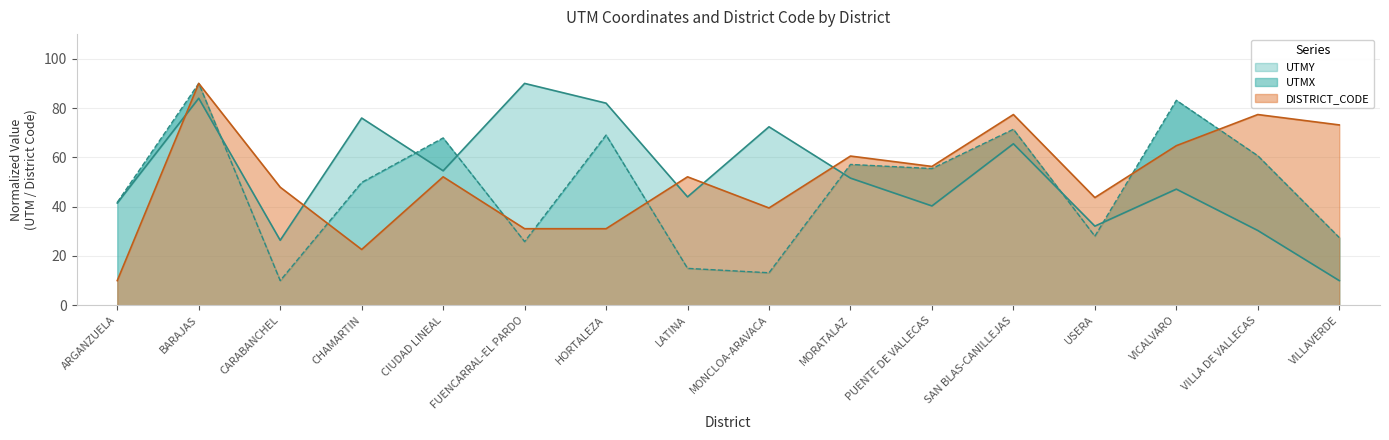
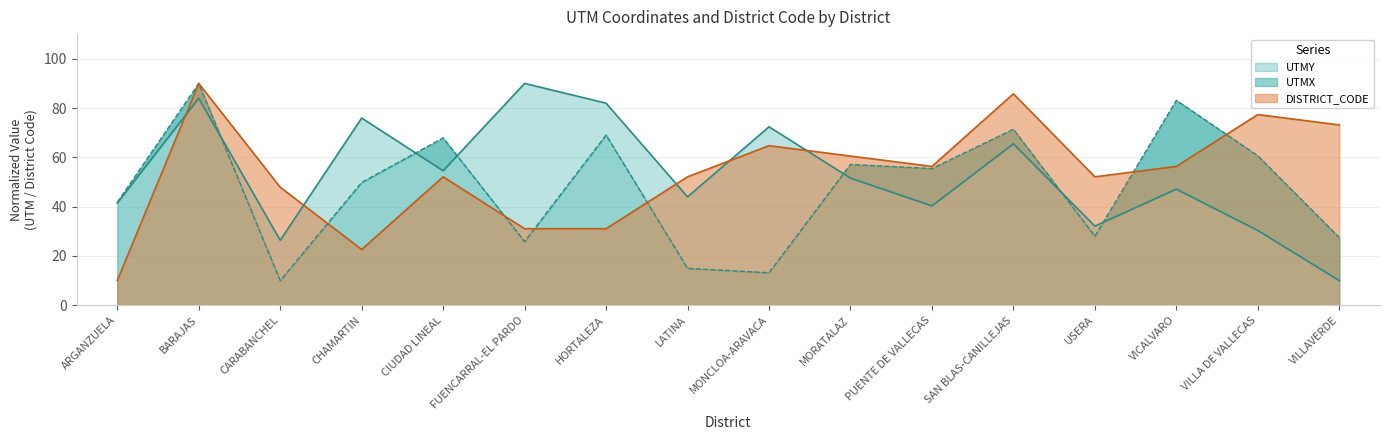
  {
    "DISTRICT_CODE": {
      "ARGANZUELA": 10,
      "CARABANCHEL": 48,
      "CHAMARTIN": 23,
      "CIUDAD LINEAL": 52,
      "FUENCARRAL-EL PARDO": 31,
      "HORTALEZA": 31,
      "LATINA": 52,
-     "MONCLOA-ARAVACA": 39,
+     "MONCLOA-ARAVACA": 65,
      "MORATALAZ": 61,
-     "SAN BLAS-CANILLEJAS": 77,
-     "USERA": 44,
-     "VICALVARO": 65,
+     "SAN BLAS-CANILLEJAS": 86,
+     "USERA": 52,
+     "VICALVARO": 56,
      "VILLA DE VALLECAS": 77,
      "VILLAVERDE": 73
    }
  }
